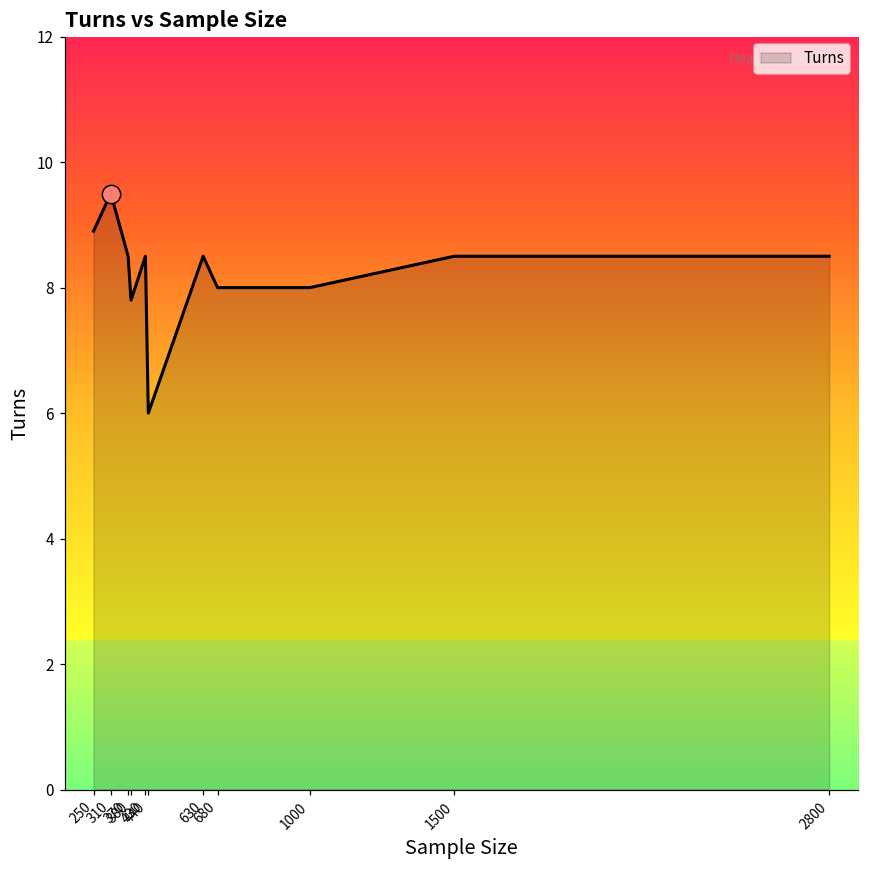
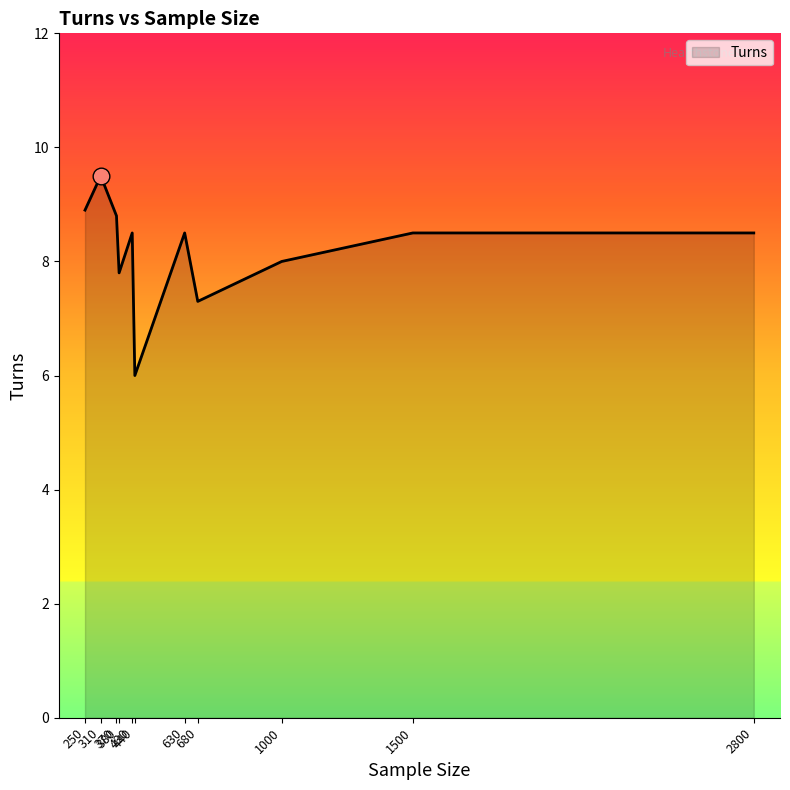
  {
    "Turns": {
      "250": 8.9,
-     "370": 8.5,
+     "370": 8.8,
      "380": 7.8,
      "430": 8.5,
      "440": 6.0,
      "630": 8.5,
-     "680": 8.0,
+     "680": 7.3,
      "1000": 8.0,
      "1500": 8.5,
      "2800": 8.5
    }
  }
